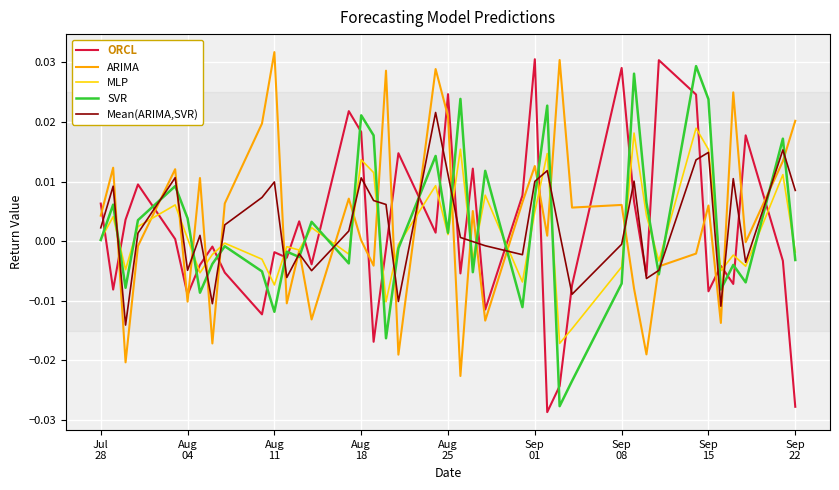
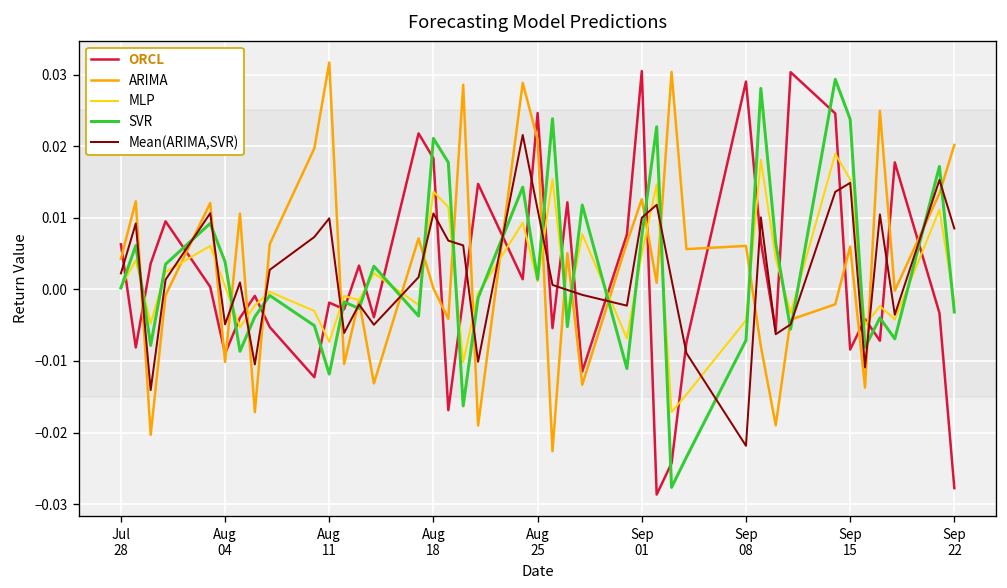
  {
    "ORCL": {
      "Jul 28": 0.006,
      "Aug 04": -0.009,
      "Aug 11": -0.002,
      "Aug 18": 0.018,
      "Aug 25": 0.025,
      "Sep 01": 0.031,
      "Sep 08": 0.029,
      "Sep 15": -0.008,
      "Sep 22": -0.028
    },
    "SVR": {
      "Aug 04": 0.004,
      "Aug 11": -0.012,
      "Aug 18": 0.021,
      "Sep 01": 0.007,
      "Sep 08": -0.007,
      "Sep 15": 0.024,
      "Sep 22": -0.003
    },
    "Mean(ARIMA,SVR)": {
      "Jul 28": 0.002,
      "Aug 04": -0.005,
      "Aug 11": 0.010,
      "Aug 18": 0.011,
      "Aug 25": 0.011,
      "Sep 01": 0.010,
-     "Sep 08": -0.001,
+     "Sep 08": -0.022,
      "Sep 15": 0.015,
      "Sep 22": 0.009
    }
  }
